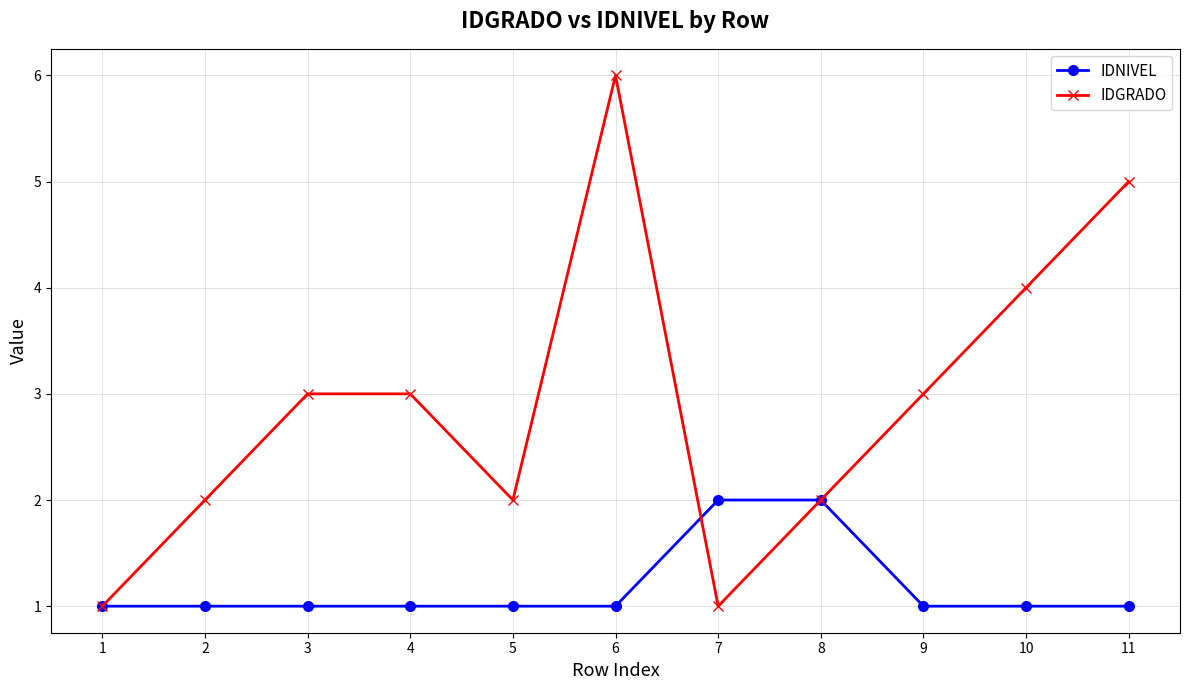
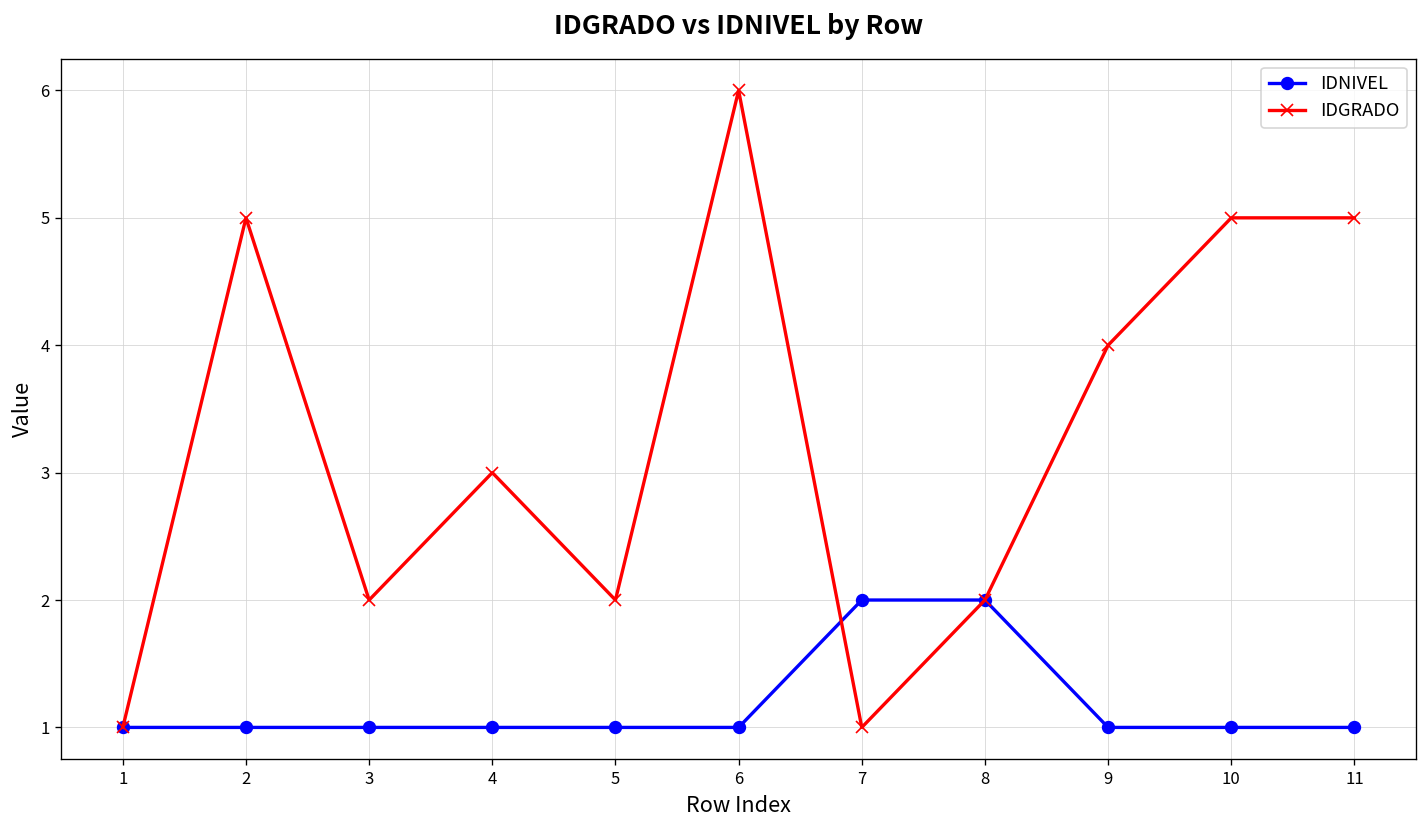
  {
    "IDNIVEL": {
      "2": 1,
      "3": 1,
      "4": 1,
      "5": 1,
      "6": 1,
      "7": 2,
      "9": 1,
      "10": 1,
      "11": 1
    },
    "IDGRADO": {
-     "2": 2,
-     "3": 3,
+     "2": 5,
+     "3": 2,
      "4": 3,
      "5": 2,
      "6": 6,
      "7": 1,
-     "9": 3,
-     "10": 4,
+     "9": 4,
+     "10": 5,
      "11": 5
    }
  }
